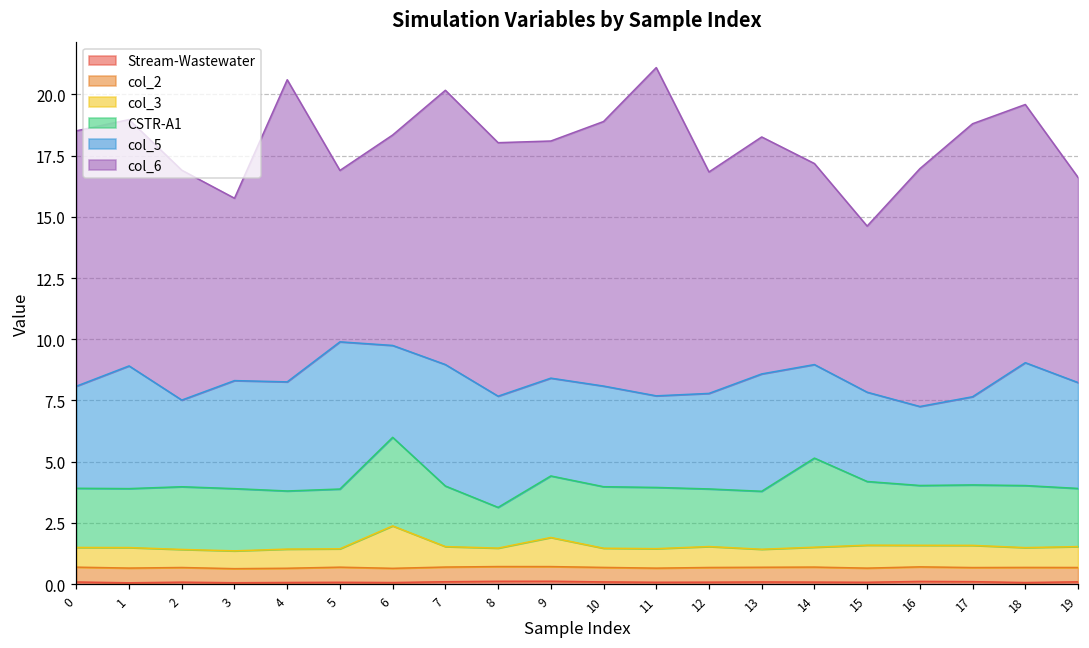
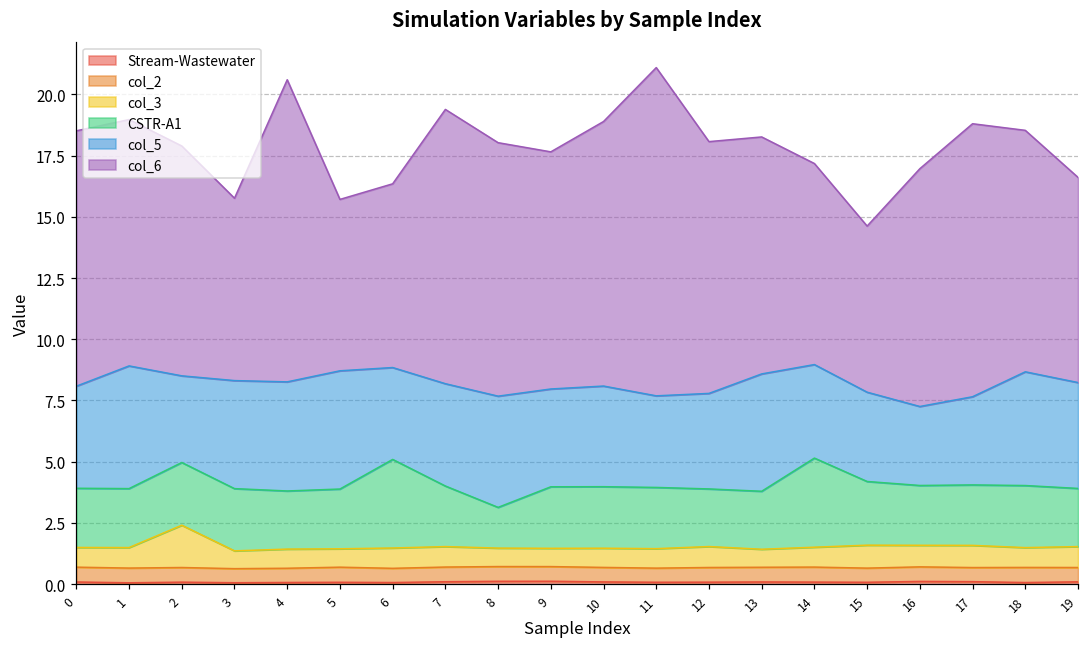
  {
    "col_3": {
      "0": 0.8,
      "1": 0.8,
-     "2": 0.7,
+     "2": 1.7,
      "3": 0.7,
      "4": 0.8,
      "5": 0.8,
-     "6": 1.7,
+     "6": 0.8,
      "7": 0.8,
      "8": 0.8,
-     "9": 1.2,
+     "9": 0.7,
      "10": 0.8,
      "11": 0.8,
      "12": 0.9,
      "13": 0.7,
      "14": 0.8,
      "15": 0.9,
      "16": 0.9,
      "17": 0.9,
      "18": 0.8,
      "19": 0.9
    },
    "CSTR-A1": {
      "0": 2.4,
      "1": 2.4,
      "2": 2.6,
      "3": 2.5,
      "4": 2.4,
      "5": 2.4,
      "6": 3.6,
      "7": 2.5,
      "8": 1.7,
      "9": 2.5,
      "10": 2.5,
      "11": 2.5,
      "12": 2.4,
      "13": 2.4,
      "14": 3.6,
      "15": 2.6,
      "16": 2.4,
      "17": 2.5,
      "18": 2.5,
      "19": 2.4
    },
    "col_5": {
      "0": 4.2,
      "1": 5.0,
      "2": 3.5,
      "3": 4.4,
      "4": 4.5,
-     "5": 6.0,
+     "5": 4.8,
      "6": 3.8,
-     "7": 5.0,
+     "7": 4.2,
      "8": 4.5,
      "9": 4.0,
      "10": 4.1,
      "11": 3.7,
      "12": 3.9,
      "13": 4.8,
      "14": 3.8,
      "15": 3.6,
      "16": 3.2,
      "17": 3.6,
-     "18": 5.0,
+     "18": 4.6,
      "19": 4.3
    },
    "col_6": {
      "0": 10.4,
      "3": 7.4,
      "4": 12.3,
      "5": 7.0,
-     "6": 8.6,
+     "6": 7.5,
      "7": 11.2,
      "8": 10.4,
      "9": 9.7,
      "10": 10.8,
      "11": 13.4,
-     "12": 9.0,
+     "12": 10.3,
      "13": 9.7,
      "14": 8.2,
      "15": 6.8,
      "16": 9.7,
      "17": 11.2,
-     "18": 10.5,
+     "18": 9.9,
      "19": 8.4
    }
  }
